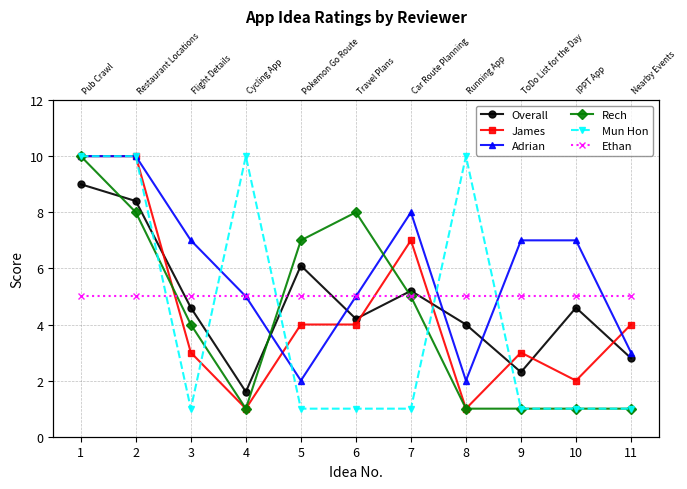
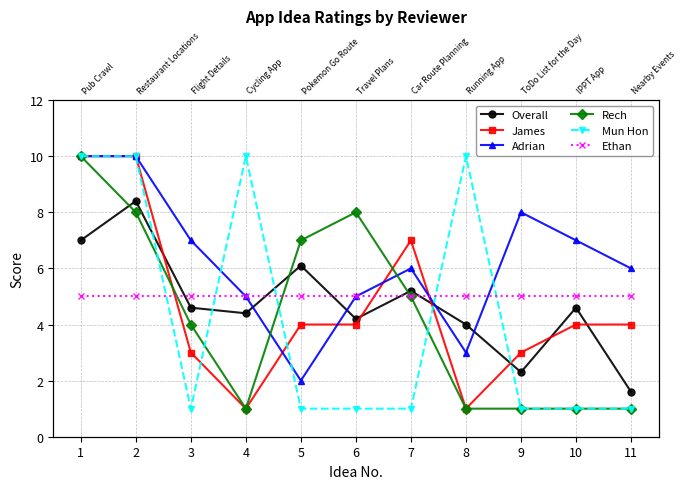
  {
    "Overall": {
-     "1": 9,
+     "1": 7,
      "2": 8.4,
      "3": 4.6,
-     "4": 1.6,
+     "4": 4.4,
      "5": 6.1,
      "6": 4.2,
      "7": 5.2,
      "8": 4.0,
      "9": 2.3,
      "10": 4.6,
-     "11": 2.8
+     "11": 1.6
    },
    "James": {
      "3": 3,
      "5": 4,
      "6": 4,
      "7": 7,
      "9": 3,
-     "10": 2,
+     "10": 4,
      "11": 4
    },
    "Adrian": {
      "3": 7,
      "5": 2,
-     "7": 8,
-     "8": 2,
-     "9": 7,
+     "7": 6,
+     "8": 3,
+     "9": 8,
      "10": 7,
-     "11": 3
+     "11": 6
    },
    "Rech": {
      "2": 8.0,
      "3": 4.0,
      "5": 7.0,
      "6": 8.0
    },
    "Mun Hon": {
      "3": 1.0,
      "4": 10.0,
      "5": 1.0,
      "6": 1.0,
      "7": 1.0,
      "8": 10.0
    },
    "Ethan": {
      "1": 5.0,
      "2": 5.0,
      "3": 5.0,
      "5": 5.0,
      "8": 5.0,
      "9": 5.0,
      "10": 5.0,
      "11": 5.0
    }
  }
